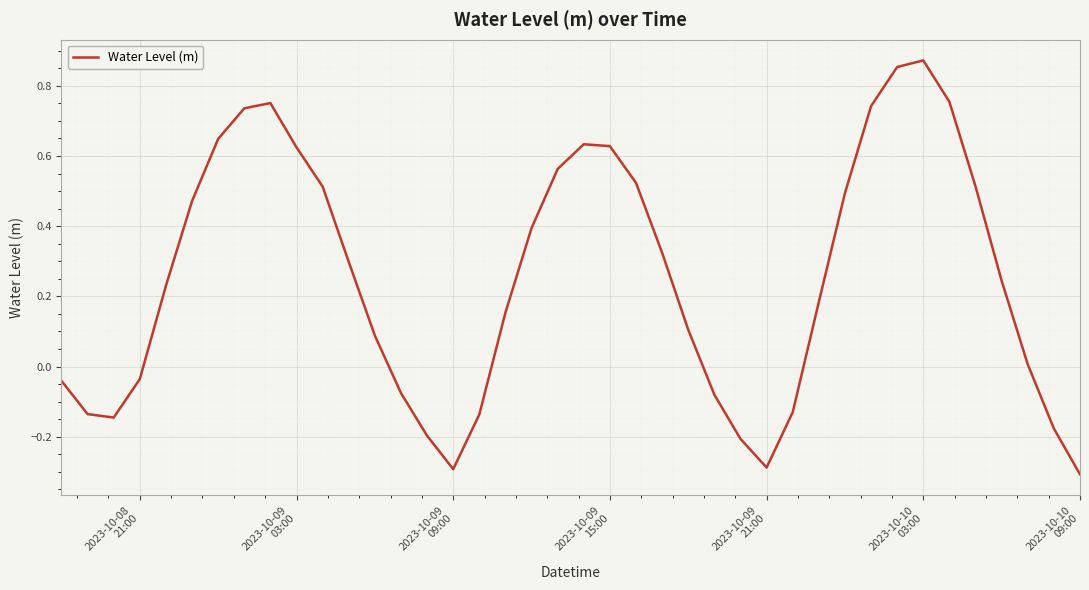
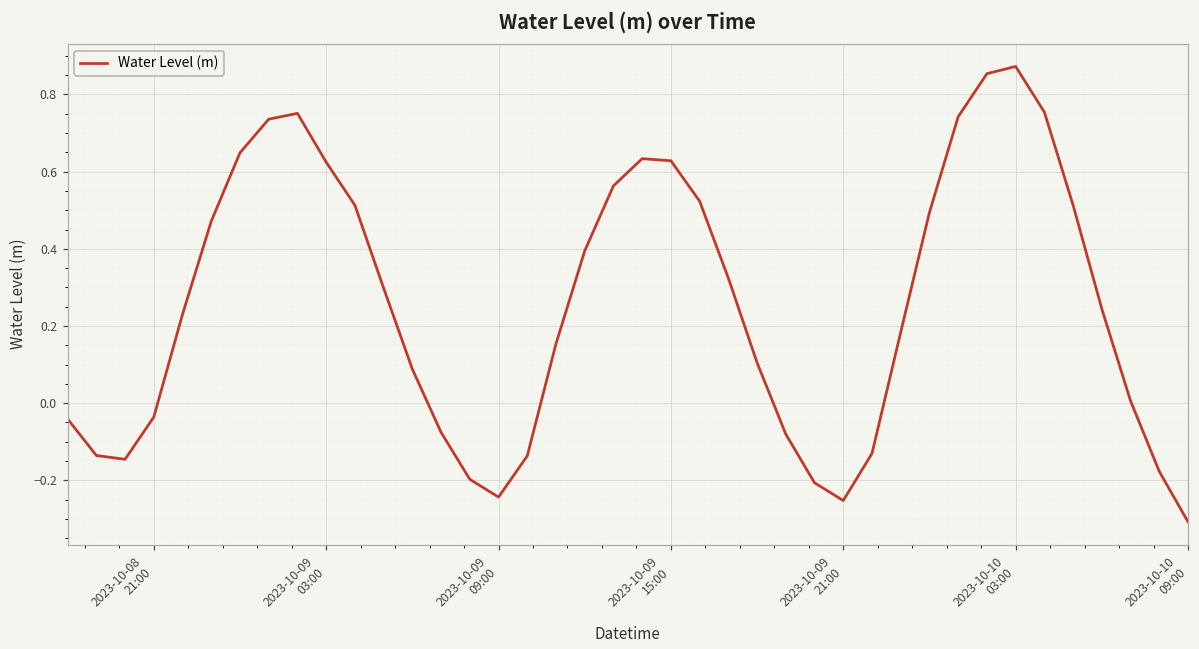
  {
    "2023-10-08 21:00": -0.04,
    "2023-10-09 03:00": 0.62,
-   "2023-10-09 09:00": -0.29,
+   "2023-10-09 09:00": -0.24,
    "2023-10-09 15:00": 0.63,
-   "2023-10-09 21:00": -0.29,
+   "2023-10-09 21:00": -0.25,
    "2023-10-10 03:00": 0.87,
    "2023-10-10 09:00": -0.31
  }
